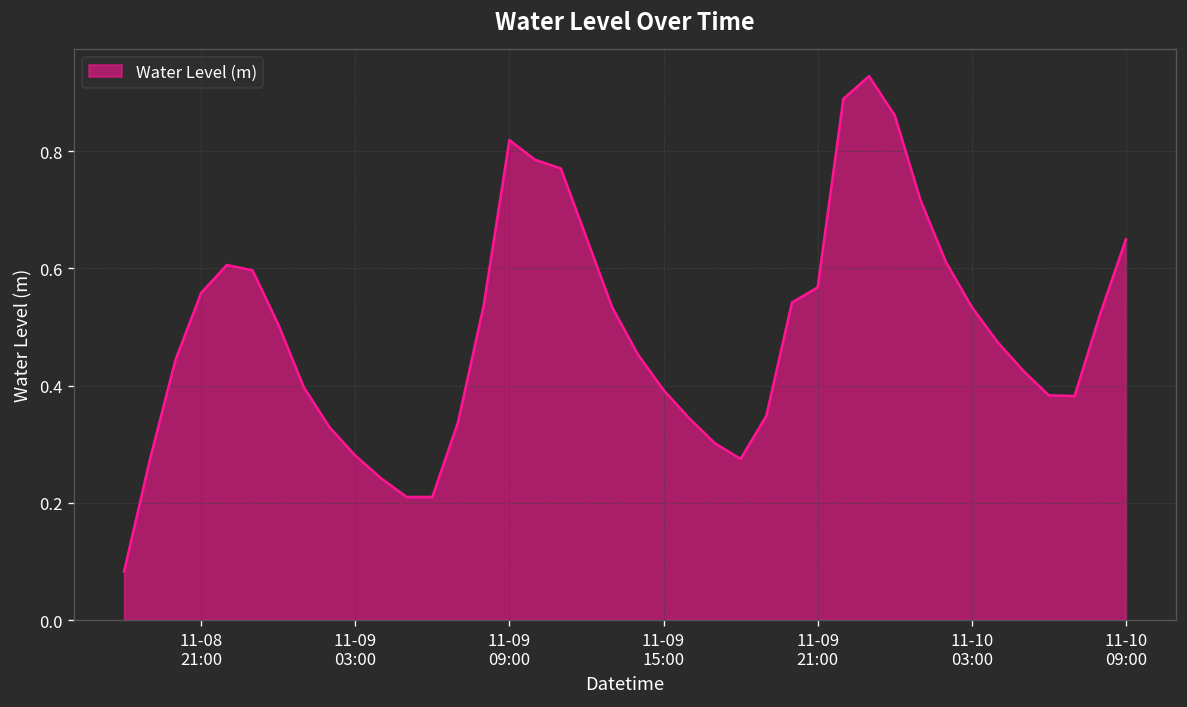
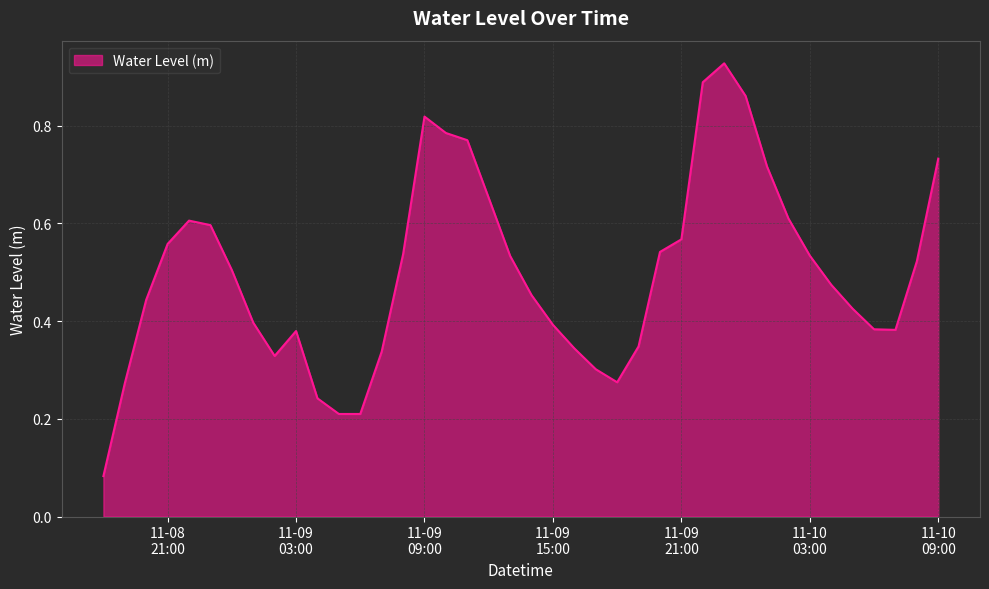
  {
    "11-08 21:00": 0.56,
-   "11-09 03:00": 0.28,
+   "11-09 03:00": 0.38,
    "11-09 09:00": 0.82,
    "11-09 15:00": 0.39,
    "11-09 21:00": 0.57,
    "11-10 03:00": 0.53,
-   "11-10 09:00": 0.65
+   "11-10 09:00": 0.73
  }
